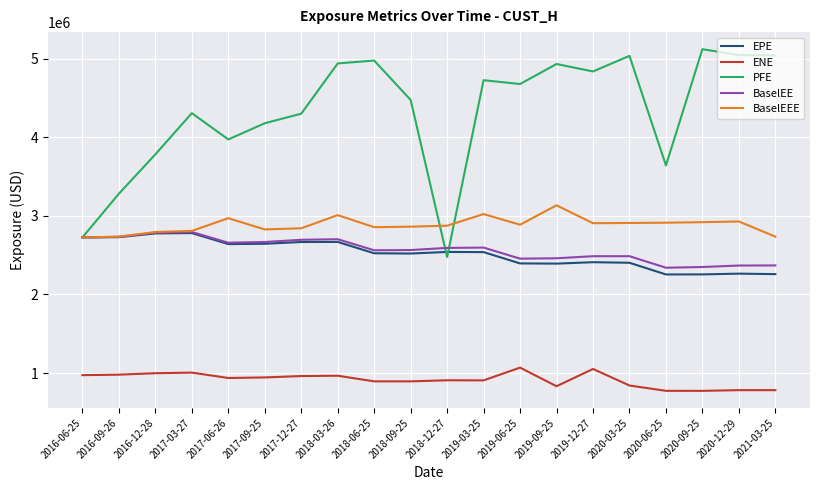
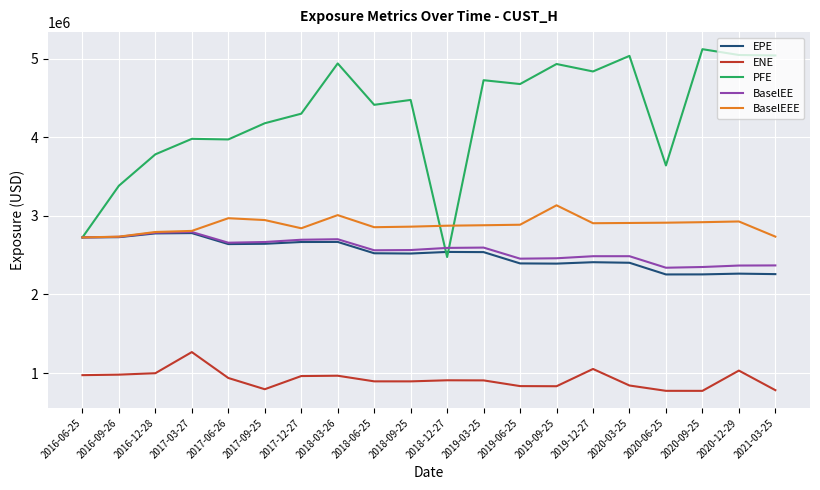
  {
    "EPE": {
      "2018-03-26": 2700000,
      "2018-06-25": 2500000,
      "2018-09-25": 2500000,
      "2018-12-27": 2500000,
      "2019-03-25": 2500000,
      "2019-06-25": 2400000,
      "2019-09-25": 2400000,
      "2019-12-27": 2400000,
      "2020-03-25": 2400000,
      "2020-06-25": 2300000,
      "2020-09-25": 2300000,
      "2020-12-29": 2300000,
      "2021-03-25": 2300000
    },
    "ENE": {
      "2016-06-25": 1000000,
      "2016-09-26": 1000000,
      "2016-12-28": 1000000,
-     "2017-03-27": 1000000,
+     "2017-03-27": 1300000,
      "2017-06-26": 900000,
-     "2017-09-25": 900000,
+     "2017-09-25": 800000,
      "2017-12-27": 1000000,
      "2018-03-26": 1000000,
      "2018-06-25": 900000,
      "2018-09-25": 900000,
      "2018-12-27": 900000,
      "2019-03-25": 900000,
-     "2019-06-25": 1100000,
+     "2019-06-25": 800000,
      "2019-09-25": 800000,
      "2019-12-27": 1100000,
      "2020-03-25": 800000,
      "2020-06-25": 800000,
      "2020-09-25": 800000,
-     "2020-12-29": 800000,
+     "2020-12-29": 1000000,
      "2021-03-25": 800000
    },
    "PFE": {
-     "2016-09-26": 3300000,
+     "2016-09-26": 3400000,
      "2016-12-28": 3800000,
-     "2017-03-27": 4300000,
+     "2017-03-27": 4000000,
      "2017-06-26": 4000000,
      "2017-09-25": 4200000,
      "2017-12-27": 4300000,
      "2018-03-26": 4900000,
-     "2018-06-25": 5000000,
+     "2018-06-25": 4400000,
      "2018-09-25": 4500000,
      "2018-12-27": 2500000,
      "2019-03-25": 4700000,
      "2019-06-25": 4700000,
      "2019-09-25": 4900000,
      "2019-12-27": 4800000,
      "2020-03-25": 5000000,
      "2020-06-25": 3600000,
      "2020-09-25": 5100000
    },
    "BaselEE": {
      "2018-03-26": 2700000,
      "2018-06-25": 2600000,
      "2018-09-25": 2600000,
      "2018-12-27": 2600000,
      "2019-03-25": 2600000,
      "2019-06-25": 2500000,
      "2019-09-25": 2500000,
      "2019-12-27": 2500000,
      "2020-03-25": 2500000,
      "2020-06-25": 2300000,
      "2020-09-25": 2300000,
      "2020-12-29": 2400000,
      "2021-03-25": 2400000
    },
    "BaselEEE": {
      "2017-06-26": 3000000,
-     "2017-09-25": 2800000,
+     "2017-09-25": 2900000,
      "2017-12-27": 2800000,
      "2018-03-26": 3000000,
      "2018-06-25": 2900000,
      "2018-09-25": 2900000,
      "2018-12-27": 2900000,
-     "2019-03-25": 3000000,
+     "2019-03-25": 2900000,
      "2019-06-25": 2900000,
      "2019-09-25": 3100000,
      "2019-12-27": 2900000,
      "2020-03-25": 2900000,
      "2020-06-25": 2900000,
      "2020-09-25": 2900000,
      "2020-12-29": 2900000,
      "2021-03-25": 2700000
    }
  }
